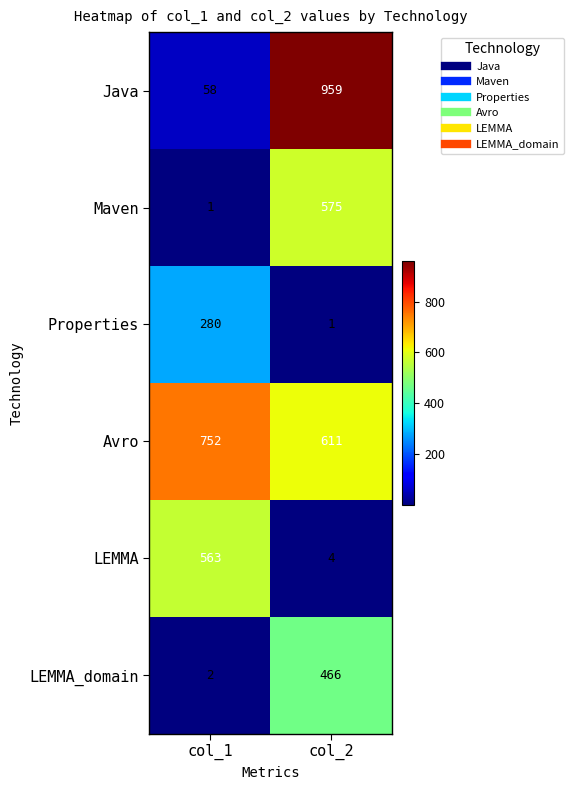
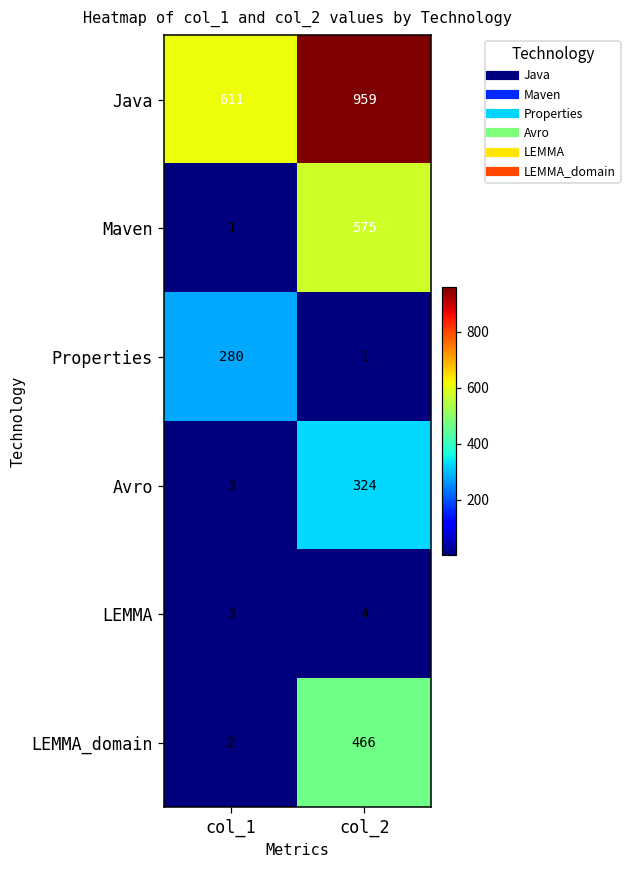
  {
    "Java": {
-     "col_1": 58,
+     "col_1": 611,
      "col_2": 959
    },
    "Maven": {
      "col_1": 1,
      "col_2": 575
    },
    "Properties": {
      "col_1": 280,
      "col_2": 1
    },
    "Avro": {
-     "col_1": 752,
-     "col_2": 611
+     "col_1": 3,
+     "col_2": 324
    },
    "LEMMA": {
-     "col_1": 563,
+     "col_1": 3,
      "col_2": 4
    },
    "LEMMA_domain": {
      "col_1": 2,
      "col_2": 466
    }
  }
